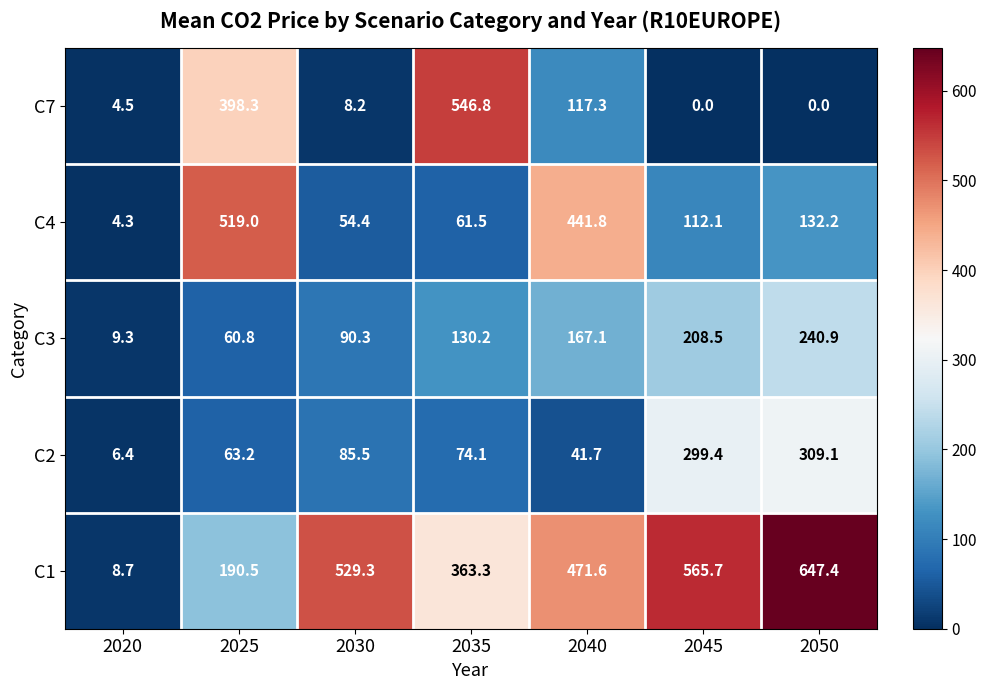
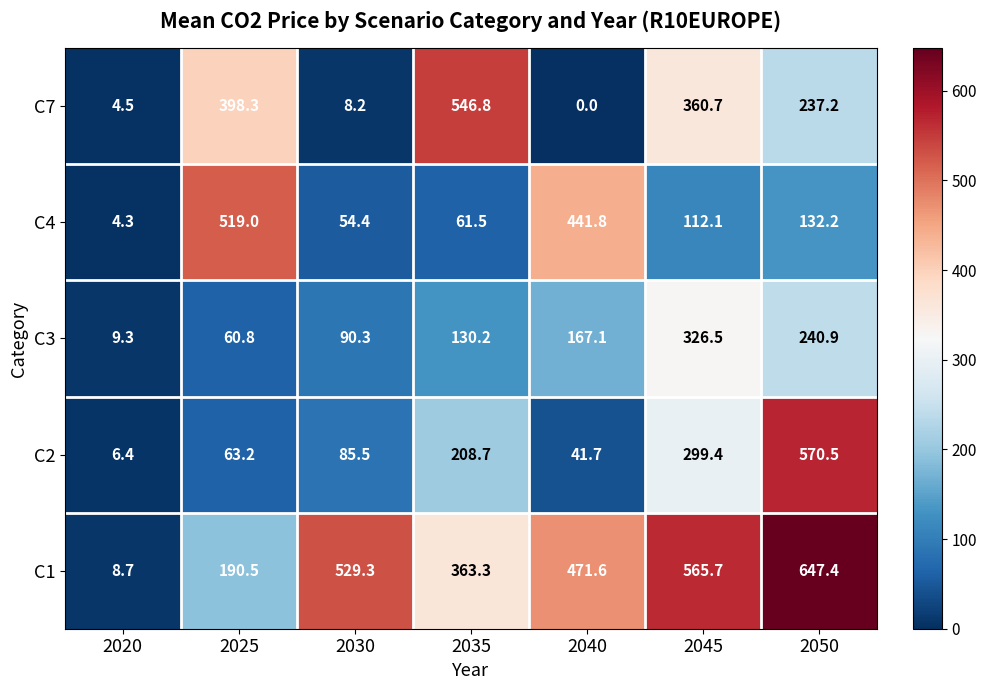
  {
    "C7": {
      "2020": 4.5,
      "2025": 398.3,
      "2030": 8.2,
      "2035": 546.8,
-     "2040": 117.3,
-     "2045": 0.0,
-     "2050": 0.0
+     "2040": 0.0,
+     "2045": 360.7,
+     "2050": 237.2
    },
    "C4": {
      "2020": 4.3,
      "2025": 519.0,
      "2030": 54.4,
      "2035": 61.5,
      "2040": 441.8,
      "2045": 112.1,
      "2050": 132.2
    },
    "C3": {
      "2020": 9.3,
      "2025": 60.8,
      "2030": 90.3,
      "2035": 130.2,
      "2040": 167.1,
-     "2045": 208.5,
+     "2045": 326.5,
      "2050": 240.9
    },
    "C2": {
      "2020": 6.4,
      "2025": 63.2,
      "2030": 85.5,
-     "2035": 74.1,
+     "2035": 208.7,
      "2040": 41.7,
      "2045": 299.4,
-     "2050": 309.1
+     "2050": 570.5
    },
    "C1": {
      "2020": 8.7,
      "2025": 190.5,
      "2030": 529.3,
      "2035": 363.3,
      "2040": 471.6,
      "2045": 565.7,
      "2050": 647.4
    }
  }
